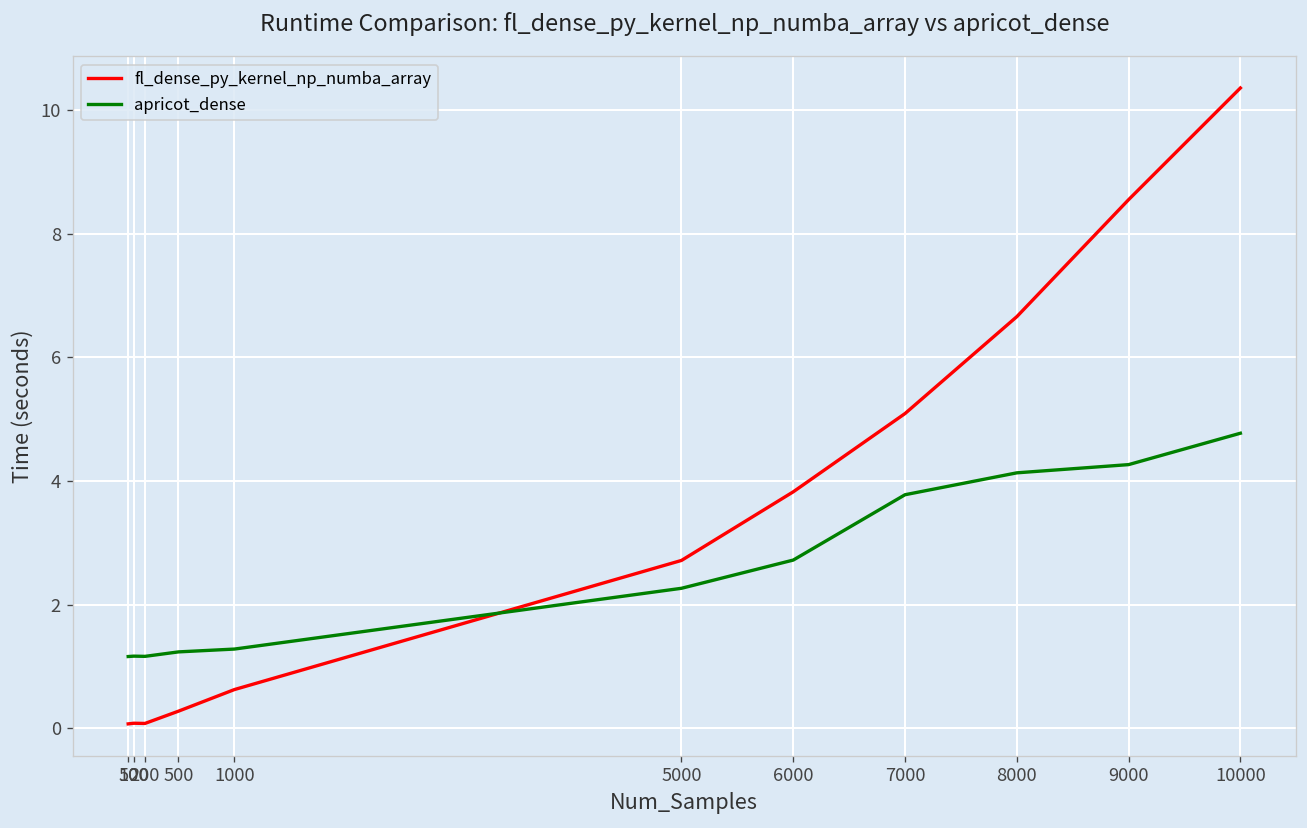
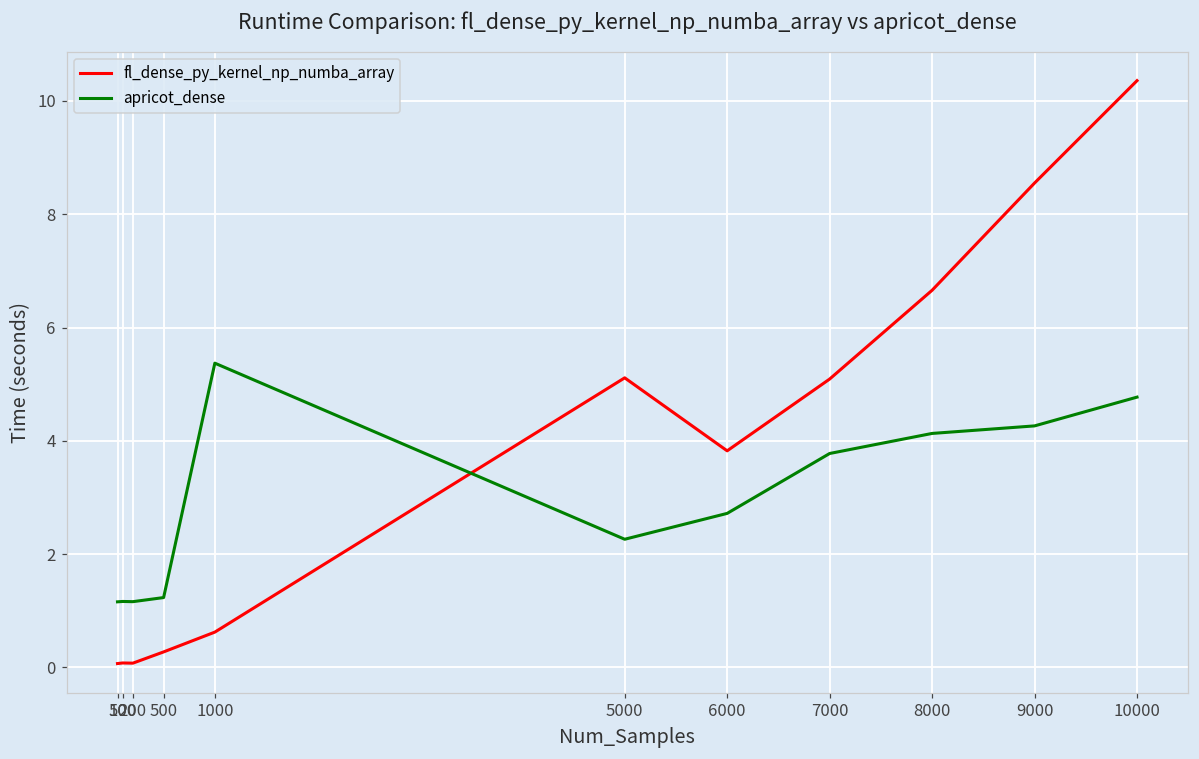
  {
    "fl_dense_py_kernel_np_numba_array": {
      "500": 0.3,
      "1000": 0.6,
-     "5000": 2.7,
+     "5000": 5.1,
      "6000": 3.8,
      "7000": 5.1,
      "8000": 6.7,
      "9000": 8.6,
      "10000": 10.4
    },
    "apricot_dense": {
      "500": 1.2,
-     "1000": 1.3,
+     "1000": 5.4,
      "5000": 2.3,
      "6000": 2.7,
      "7000": 3.8,
      "8000": 4.1,
      "9000": 4.3,
      "10000": 4.8
    }
  }
